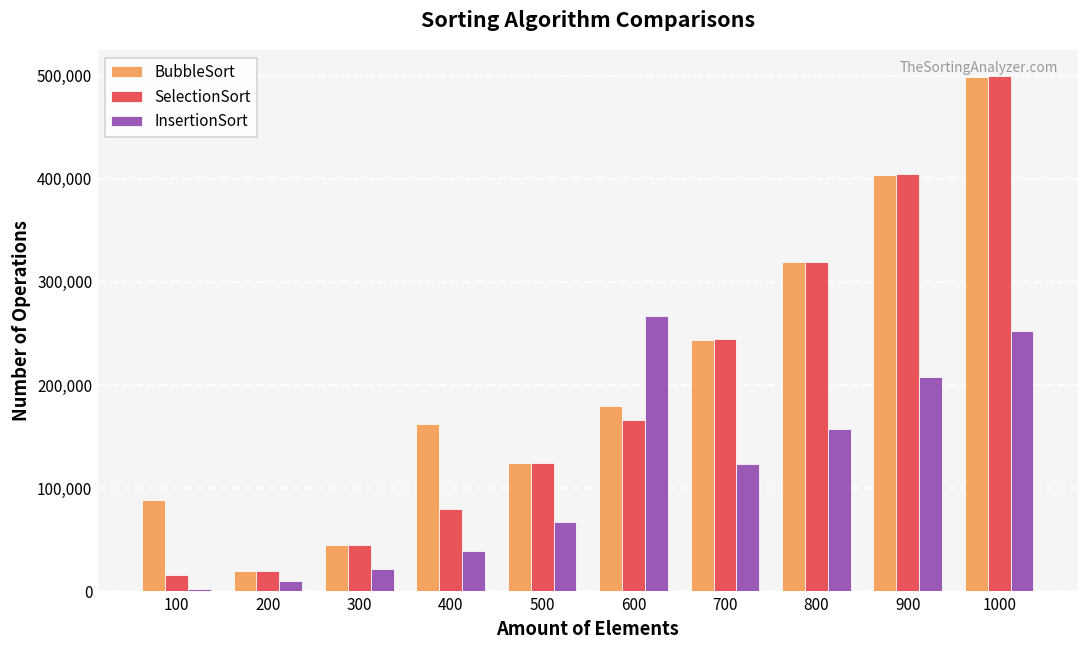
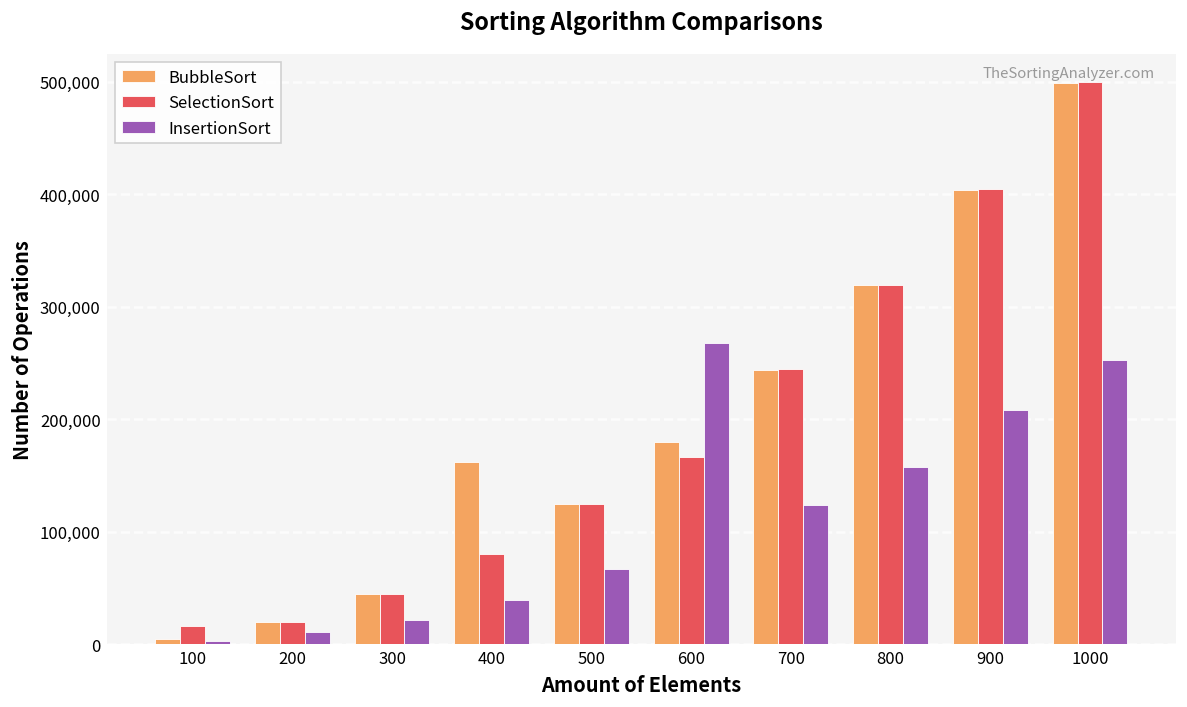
  {
    "BubbleSort": {
-     "100": "90,000",
+     "100": "0",
      "200": "20,000",
      "300": "40,000",
      "400": "160,000",
      "500": "120,000",
      "600": "180,000",
      "700": "240,000",
      "800": "320,000",
      "900": "400,000",
      "1000": "500,000"
    },
    "SelectionSort": {
      "100": "20,000",
      "200": "20,000",
      "300": "40,000",
      "400": "80,000",
      "500": "120,000",
      "600": "170,000",
      "700": "240,000",
      "800": "320,000",
      "900": "400,000",
      "1000": "500,000"
    },
    "InsertionSort": {
      "200": "10,000",
      "300": "20,000",
      "400": "40,000",
      "500": "70,000",
      "600": "270,000",
      "700": "120,000",
      "800": "160,000",
      "900": "210,000",
      "1000": "250,000"
    }
  }
